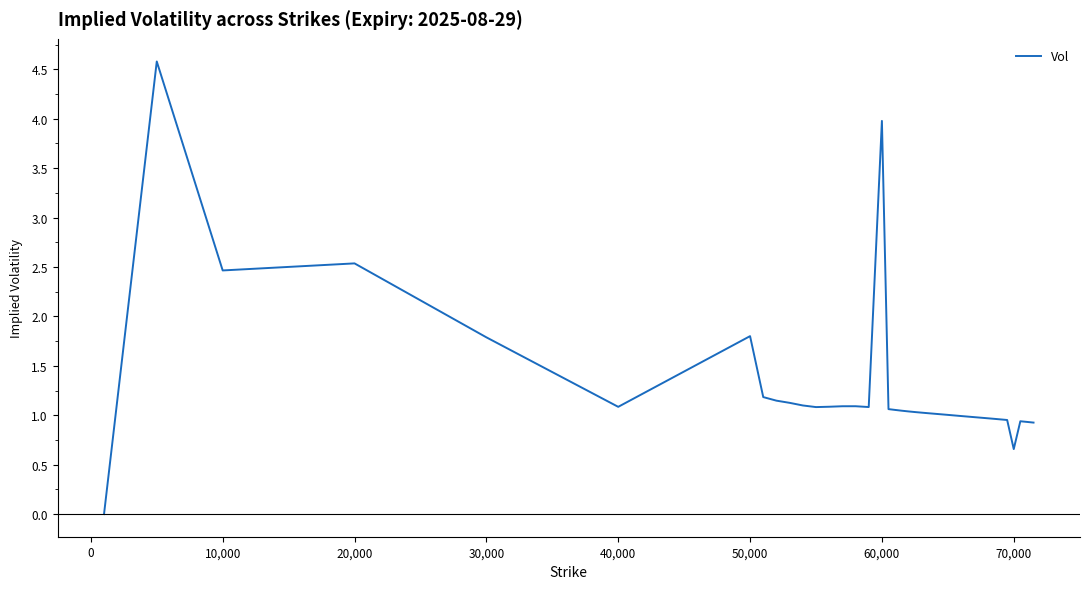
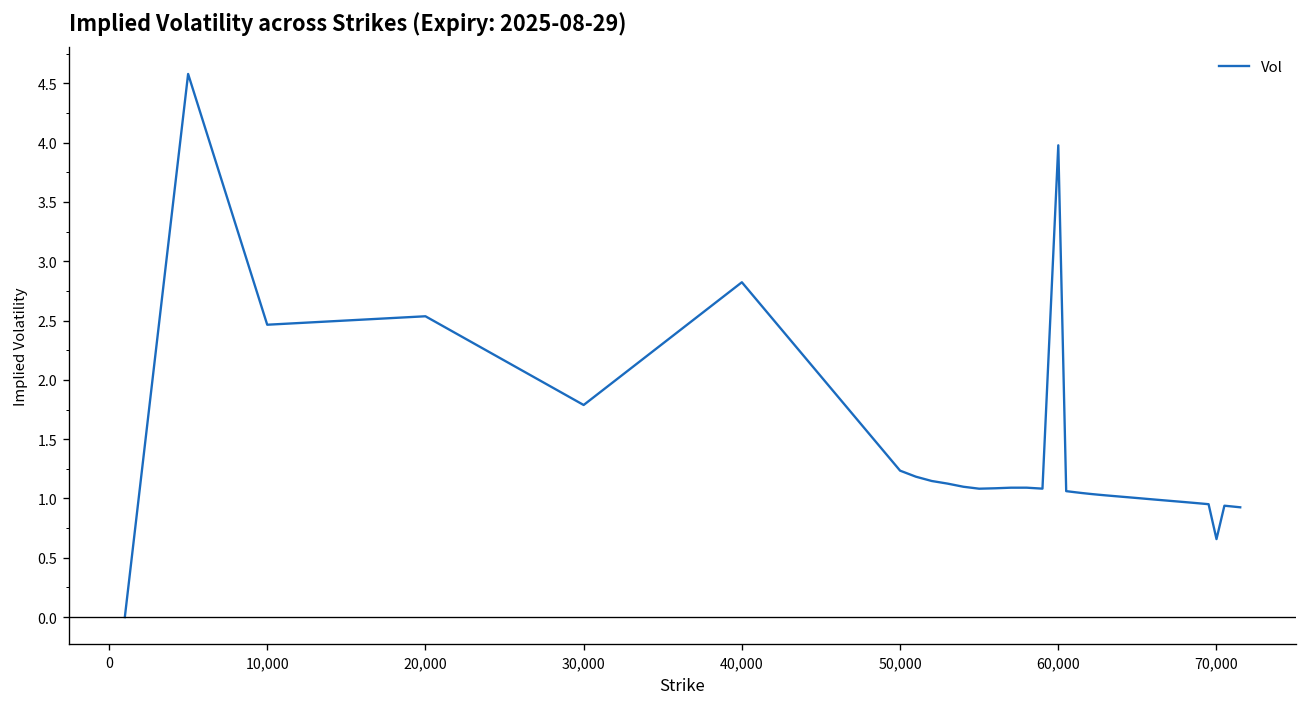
  {
    "10,000": 2.5,
    "20,000": 2.5,
    "30,000": 1.8,
-   "40,000": 1.1,
-   "50,000": 1.8,
+   "40,000": 2.8,
+   "50,000": 1.2,
    "60,000": 4.0,
    "70,000": 0.7
  }
